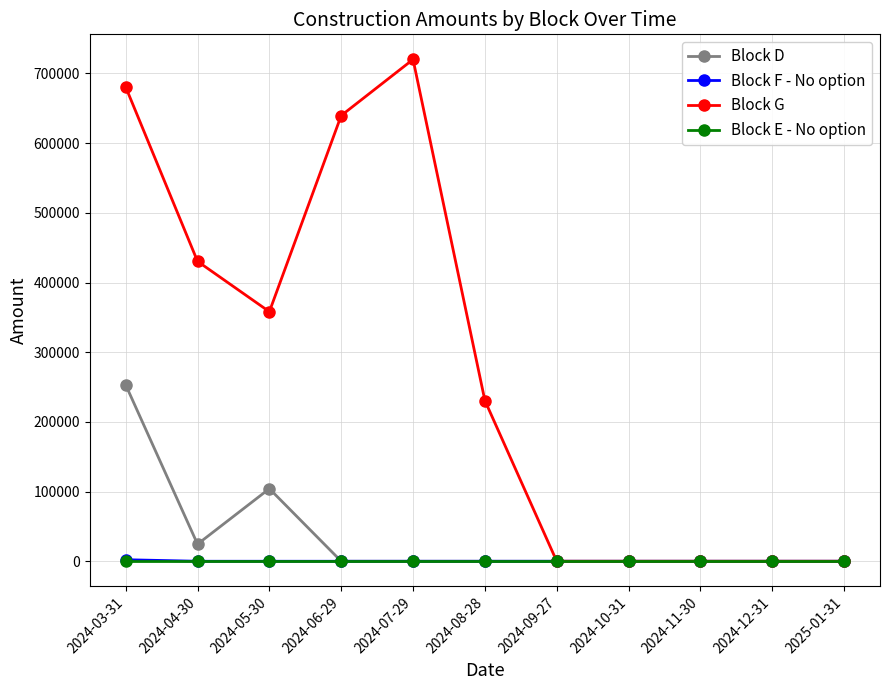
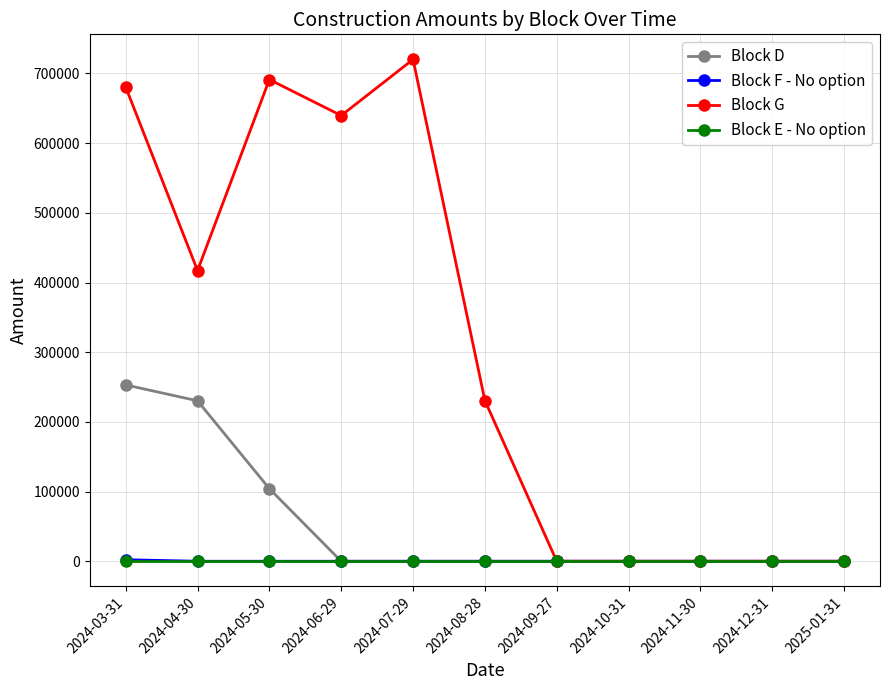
  {
    "Block D": {
      "2024-03-31": 250000,
-     "2024-04-30": 20000,
+     "2024-04-30": 230000,
      "2024-05-30": 100000
    },
    "Block G": {
      "2024-03-31": 680000,
-     "2024-04-30": 430000,
-     "2024-05-30": 360000,
+     "2024-04-30": 420000,
+     "2024-05-30": 690000,
      "2024-06-29": 640000,
      "2024-07-29": 720000,
      "2024-08-28": 230000
    }
  }
